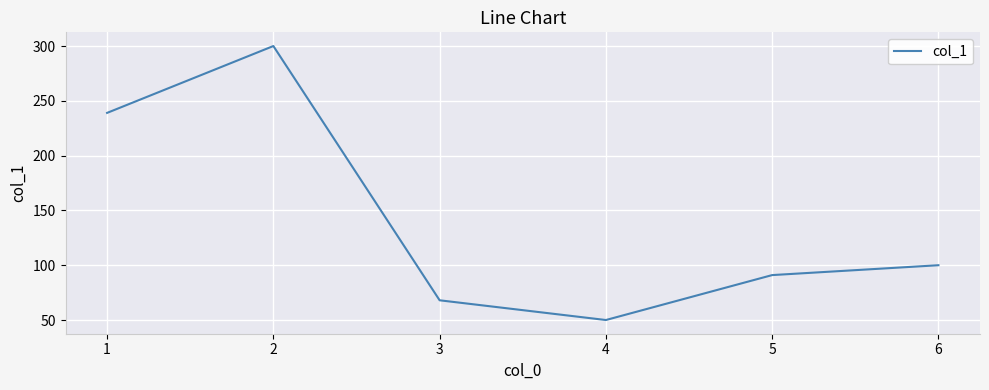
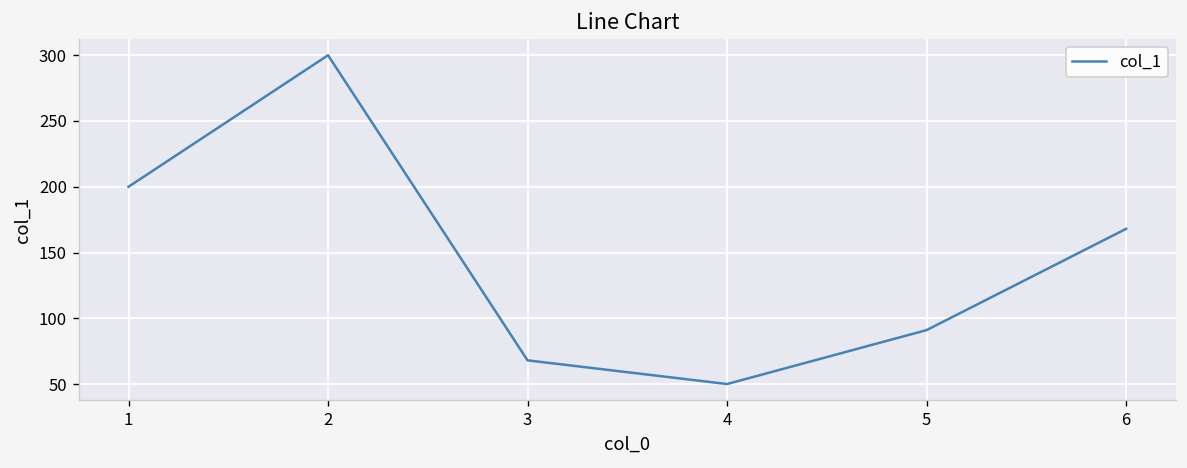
  {
-   "1": 239,
+   "1": 200,
    "2": 300,
    "3": 68,
    "4": 50,
    "5": 91,
-   "6": 100
+   "6": 168
  }
